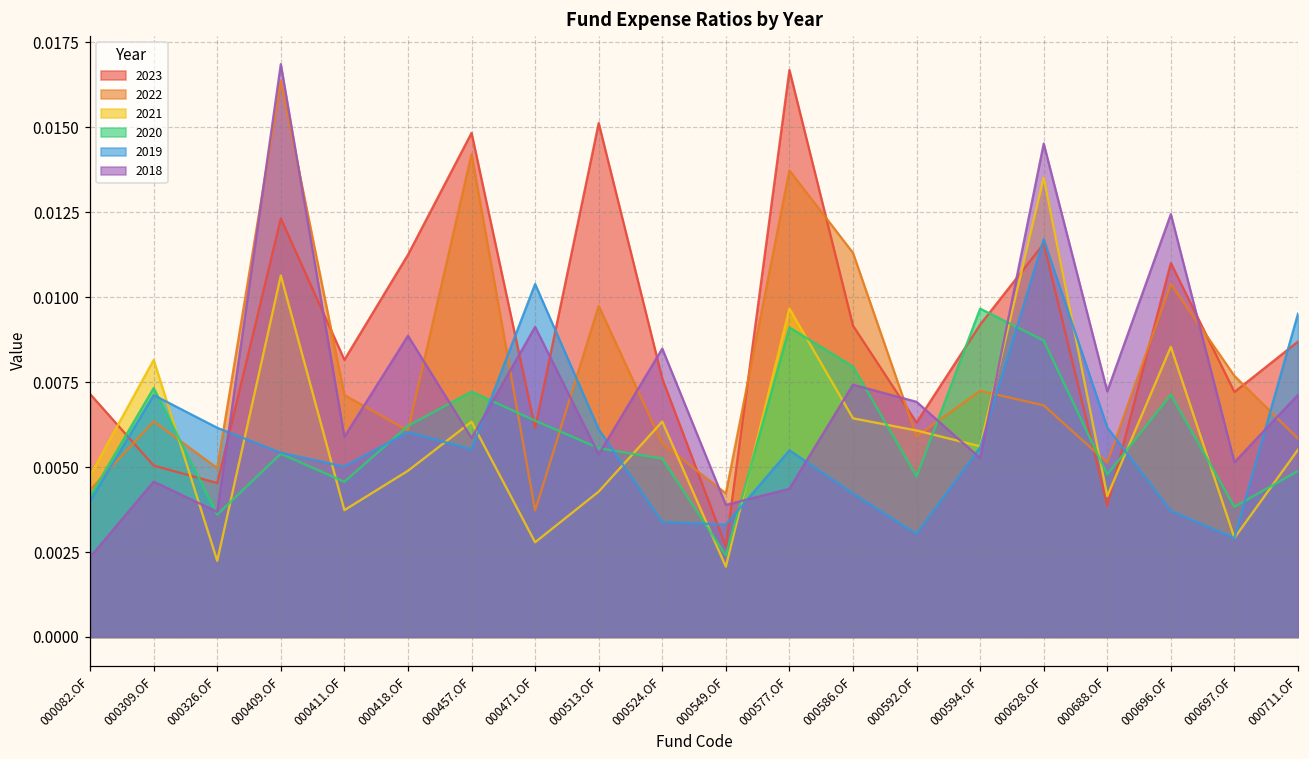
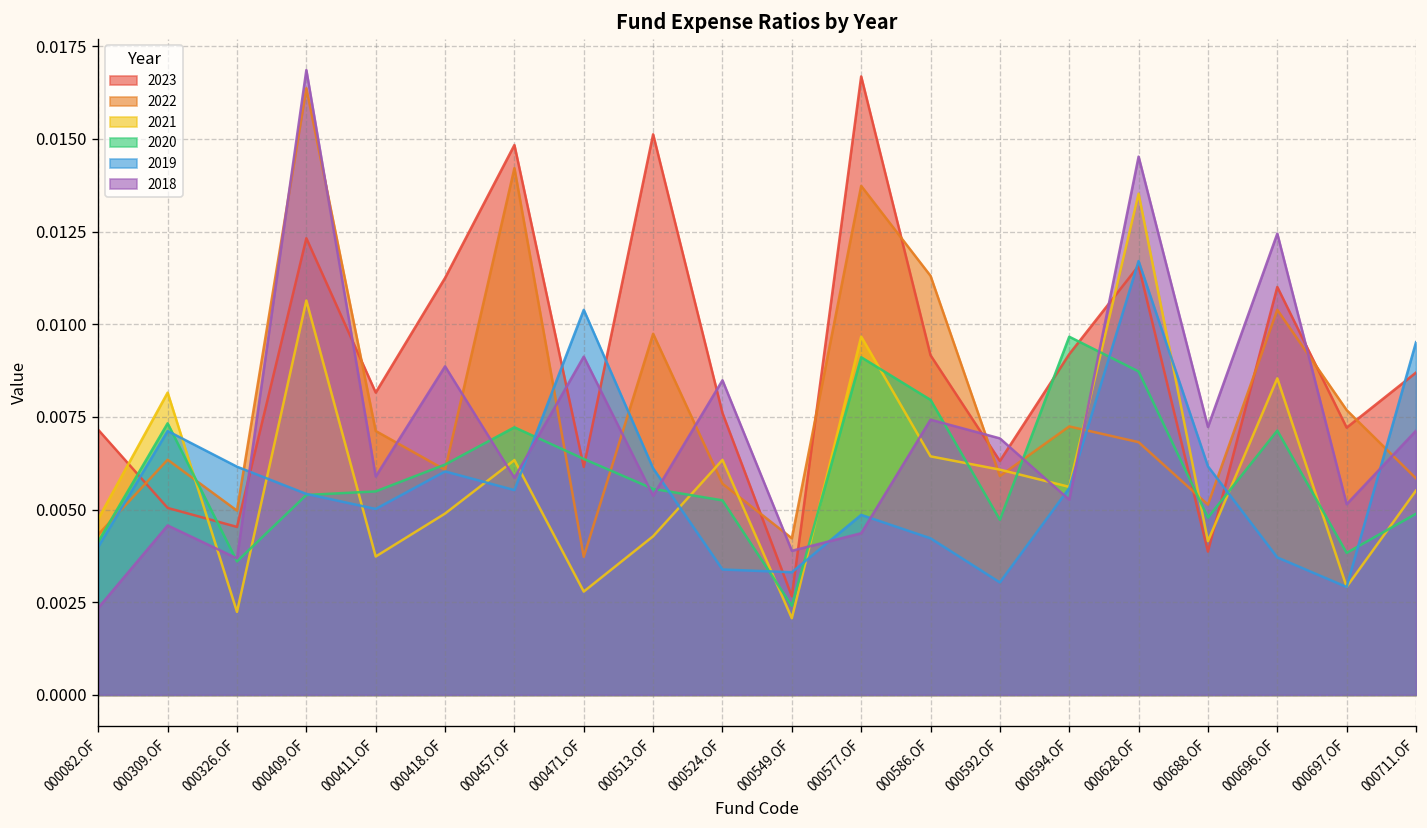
  {
    "2021": {
      "000082.OF": 0.0048,
      "000309.OF": 0.0082,
      "000326.OF": 0.0022,
      "000409.OF": 0.0106,
      "000411.OF": 0.0037,
      "000418.OF": 0.0049,
      "000457.OF": 0.0063,
      "000471.OF": 0.0028,
      "000513.OF": 0.0043,
      "000524.OF": 0.0063,
      "000549.OF": 0.0021,
      "000577.OF": 0.0097,
      "000586.OF": 0.0064,
      "000592.OF": 0.0061,
      "000628.OF": 0.0135,
      "000688.OF": 0.0041,
      "000696.OF": 0.0085,
      "000711.OF": 0.0055
    },
    "2020": {
      "000082.OF": 0.0041,
      "000309.OF": 0.0073,
      "000326.OF": 0.0036,
-     "000411.OF": 0.0046,
+     "000411.OF": 0.0055,
      "000418.OF": 0.0062,
      "000457.OF": 0.0072,
      "000471.OF": 0.0064,
      "000513.OF": 0.0056,
      "000524.OF": 0.0052,
      "000549.OF": 0.0024,
      "000577.OF": 0.0091,
      "000586.OF": 0.0080,
      "000592.OF": 0.0047,
      "000594.OF": 0.0097,
      "000628.OF": 0.0087,
      "000688.OF": 0.0048,
      "000696.OF": 0.0071,
      "000697.OF": 0.0038,
      "000711.OF": 0.0049
    },
    "2019": {
      "000082.OF": 0.0040,
      "000309.OF": 0.0071,
      "000326.OF": 0.0062,
      "000411.OF": 0.0050,
      "000457.OF": 0.0055,
      "000471.OF": 0.0104,
      "000513.OF": 0.0061,
      "000524.OF": 0.0034,
      "000549.OF": 0.0033,
-     "000577.OF": 0.0055,
+     "000577.OF": 0.0049,
      "000586.OF": 0.0042,
      "000592.OF": 0.0030,
      "000628.OF": 0.0117,
      "000688.OF": 0.0062,
      "000696.OF": 0.0037,
      "000711.OF": 0.0095
    },
    "2018": {
      "000082.OF": 0.0023,
      "000309.OF": 0.0046,
      "000326.OF": 0.0037,
      "000409.OF": 0.0169,
      "000411.OF": 0.0059,
      "000418.OF": 0.0089,
      "000457.OF": 0.0059,
      "000471.OF": 0.0091,
      "000513.OF": 0.0054,
      "000524.OF": 0.0085,
      "000549.OF": 0.0039,
      "000577.OF": 0.0044,
      "000586.OF": 0.0074,
      "000592.OF": 0.0069,
      "000594.OF": 0.0053,
      "000628.OF": 0.0145,
      "000688.OF": 0.0072,
      "000696.OF": 0.0124,
      "000697.OF": 0.0051,
      "000711.OF": 0.0071
    }
  }
